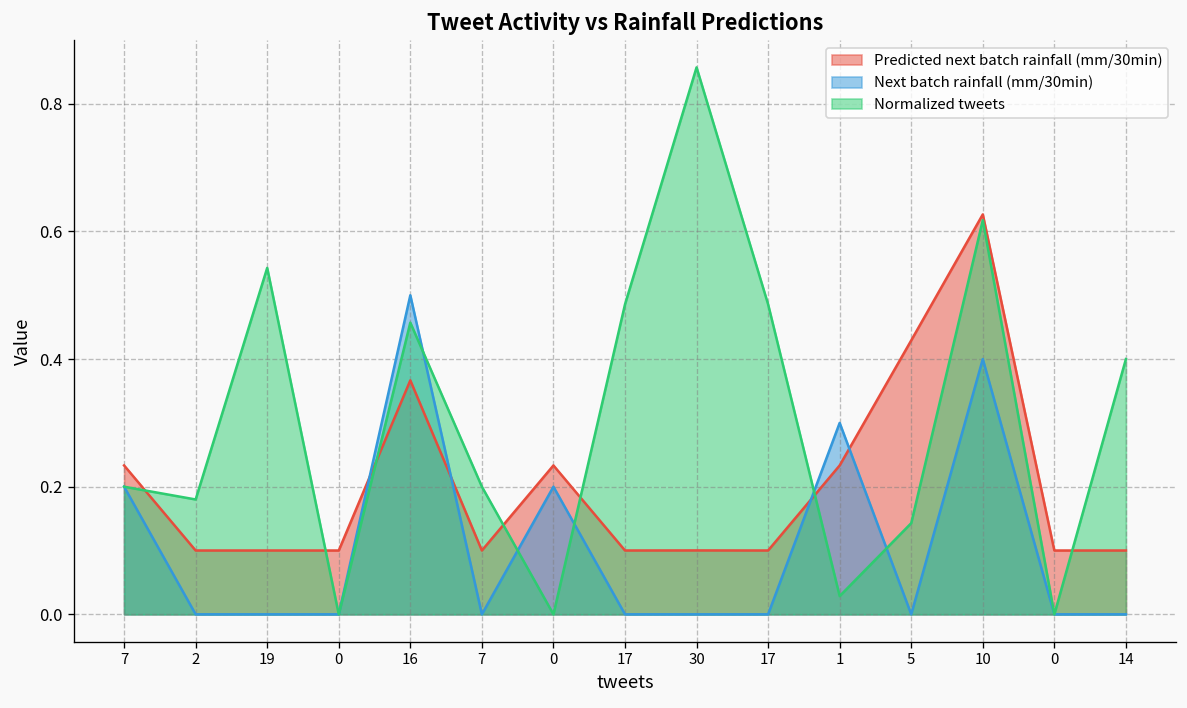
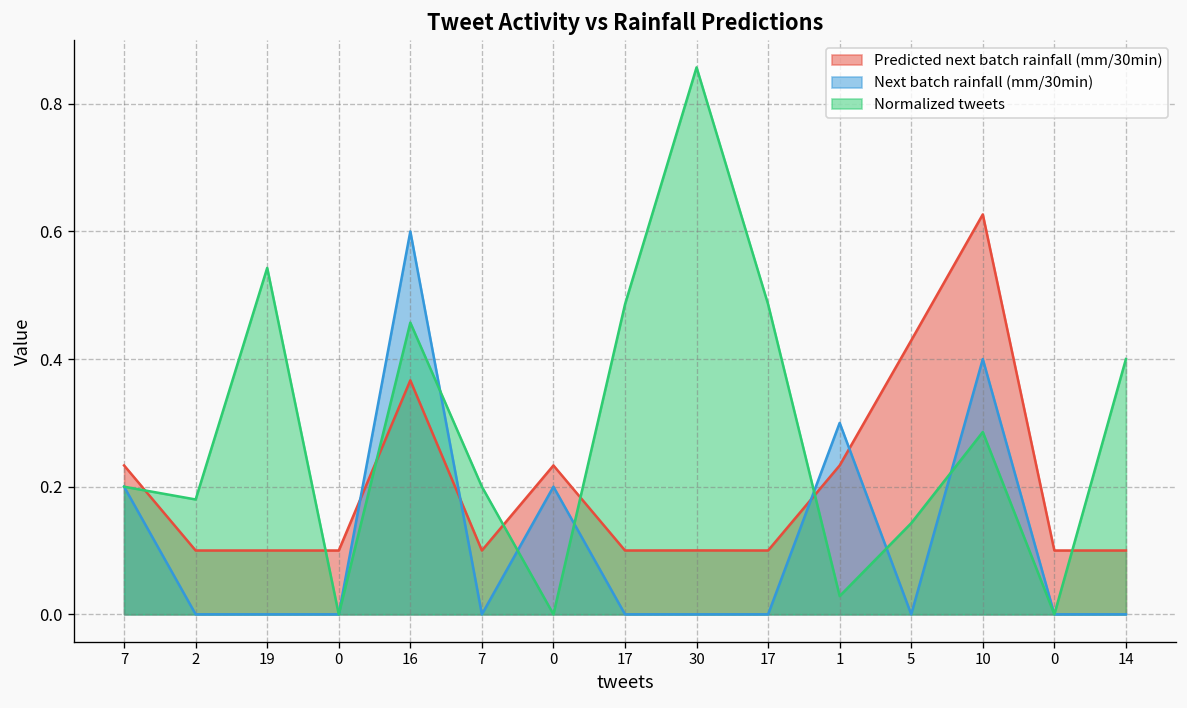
  {
    "Predicted next batch rainfall (mm/30min)": {
      "2": 0.10,
      "19": 0.10,
      "16": 0.37,
      "30": 0.10,
      "1": 0.23,
      "5": 0.43,
      "10": 0.63,
      "14": 0.10
    },
    "Next batch rainfall (mm/30min)": {
      "2": 0.0,
      "19": 0.0,
-     "16": 0.5,
+     "16": 0.6,
      "30": 0.0,
      "1": 0.3,
      "5": 0.0,
      "10": 0.4,
      "14": 0.0
    },
    "Normalized tweets": {
      "2": 0.18,
      "19": 0.54,
      "16": 0.46,
      "30": 0.86,
      "1": 0.03,
      "5": 0.14,
-     "10": 0.62,
+     "10": 0.29,
      "14": 0.40
    }
  }
